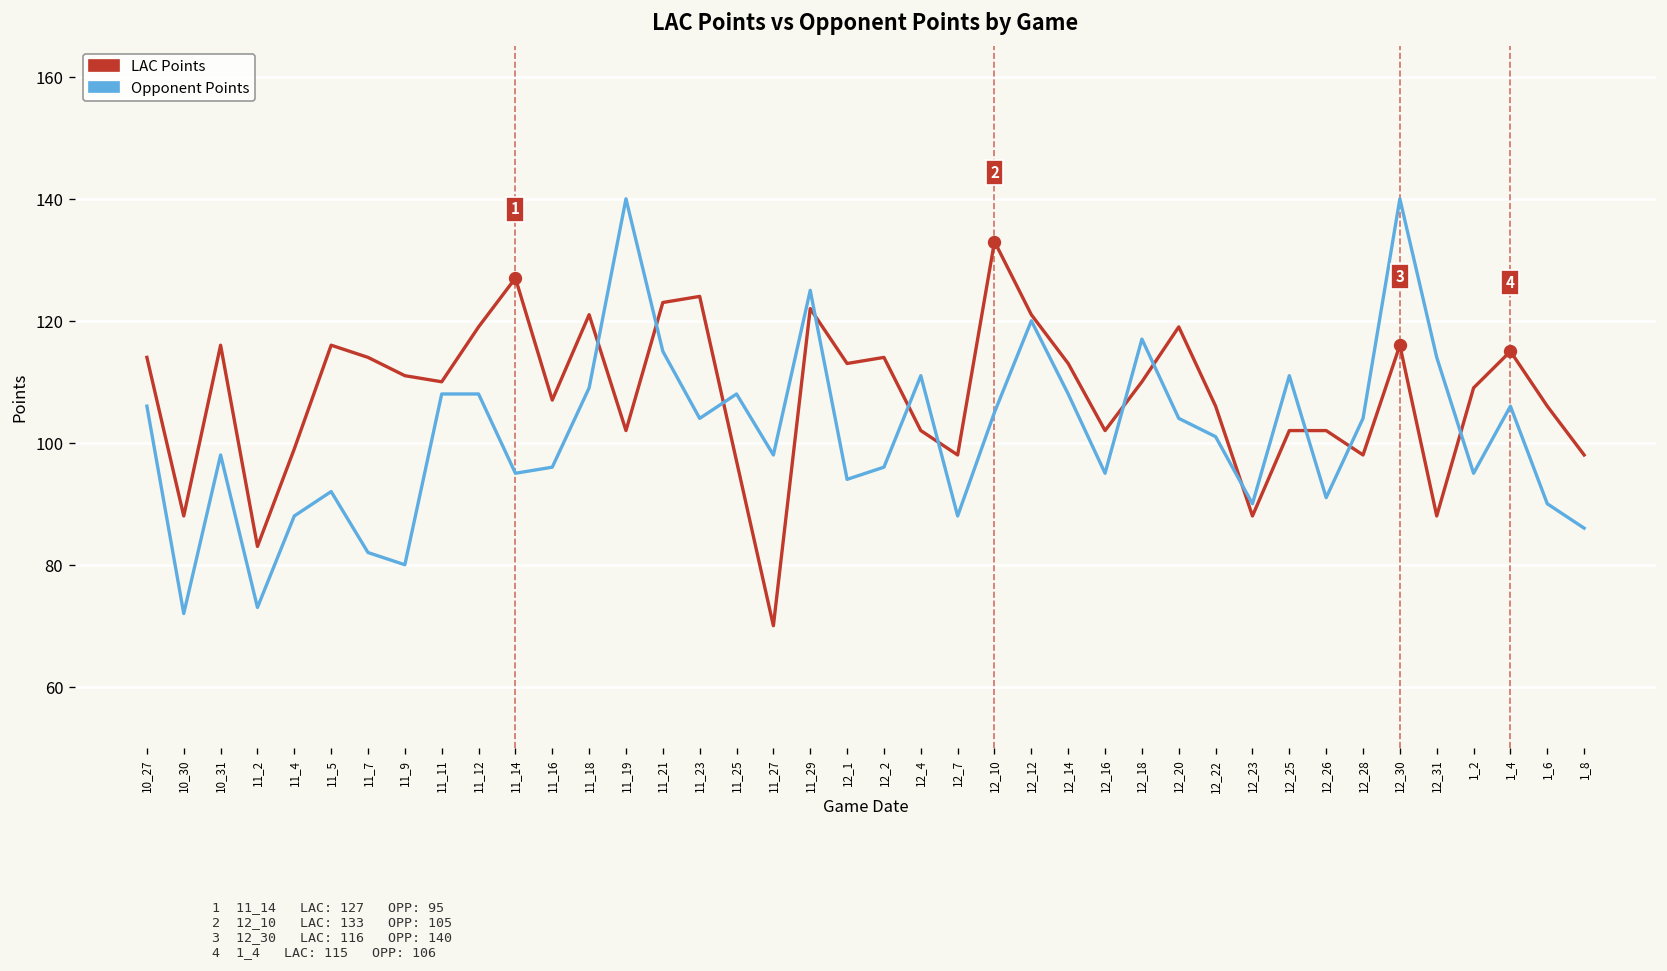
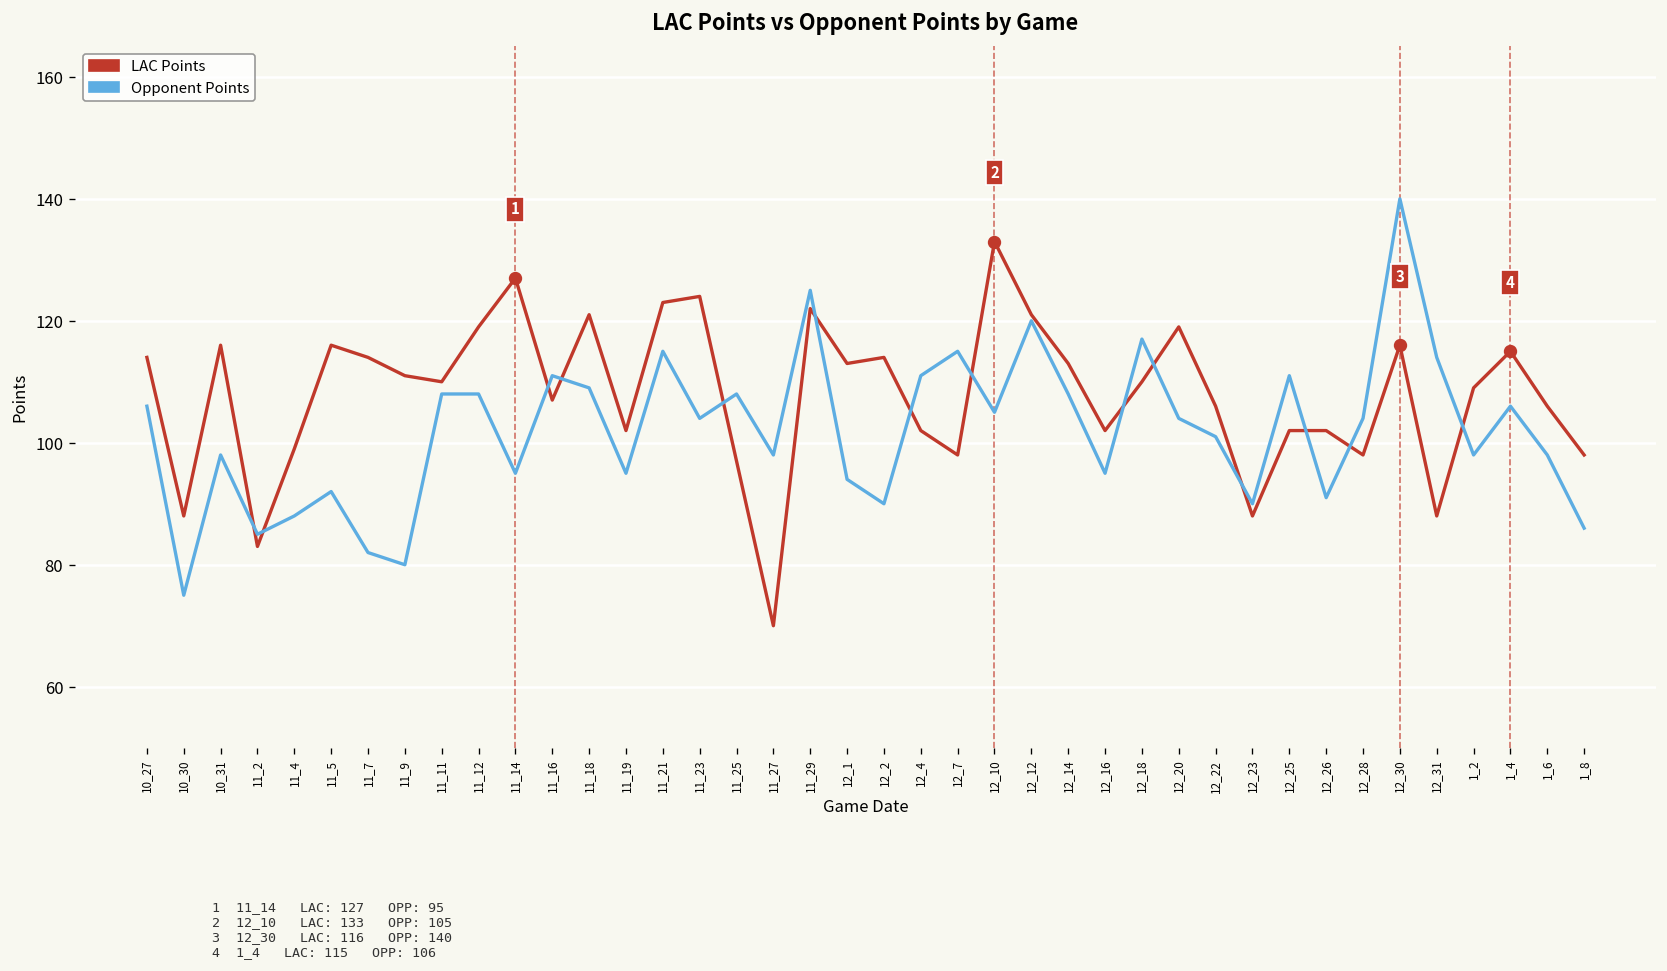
  {
    "Opponent Points": {
      "10_27": 106,
-     "10_30": 72,
+     "10_30": 75,
      "10_31": 98,
-     "11_2": 73,
+     "11_2": 85,
      "11_4": 88,
      "11_5": 92,
      "11_7": 82,
      "11_9": 80,
      "11_11": 108,
      "11_12": 108,
      "11_14": 95,
-     "11_16": 96,
+     "11_16": 111,
      "11_18": 109,
-     "11_19": 140,
+     "11_19": 95,
      "11_21": 115,
      "11_23": 104,
      "11_25": 108,
      "11_27": 98,
      "11_29": 125,
      "12_1": 94,
-     "12_2": 96,
+     "12_2": 90,
      "12_4": 111,
-     "12_7": 88,
+     "12_7": 115,
      "12_10": 105,
      "12_12": 120,
      "12_14": 108,
      "12_16": 95,
      "12_18": 117,
      "12_20": 104,
      "12_22": 101,
      "12_23": 90,
      "12_25": 111,
      "12_26": 91,
      "12_28": 104,
      "12_30": 140,
      "12_31": 114,
-     "1_2": 95,
+     "1_2": 98,
      "1_4": 106,
-     "1_6": 90,
+     "1_6": 98,
      "1_8": 86
    }
  }
